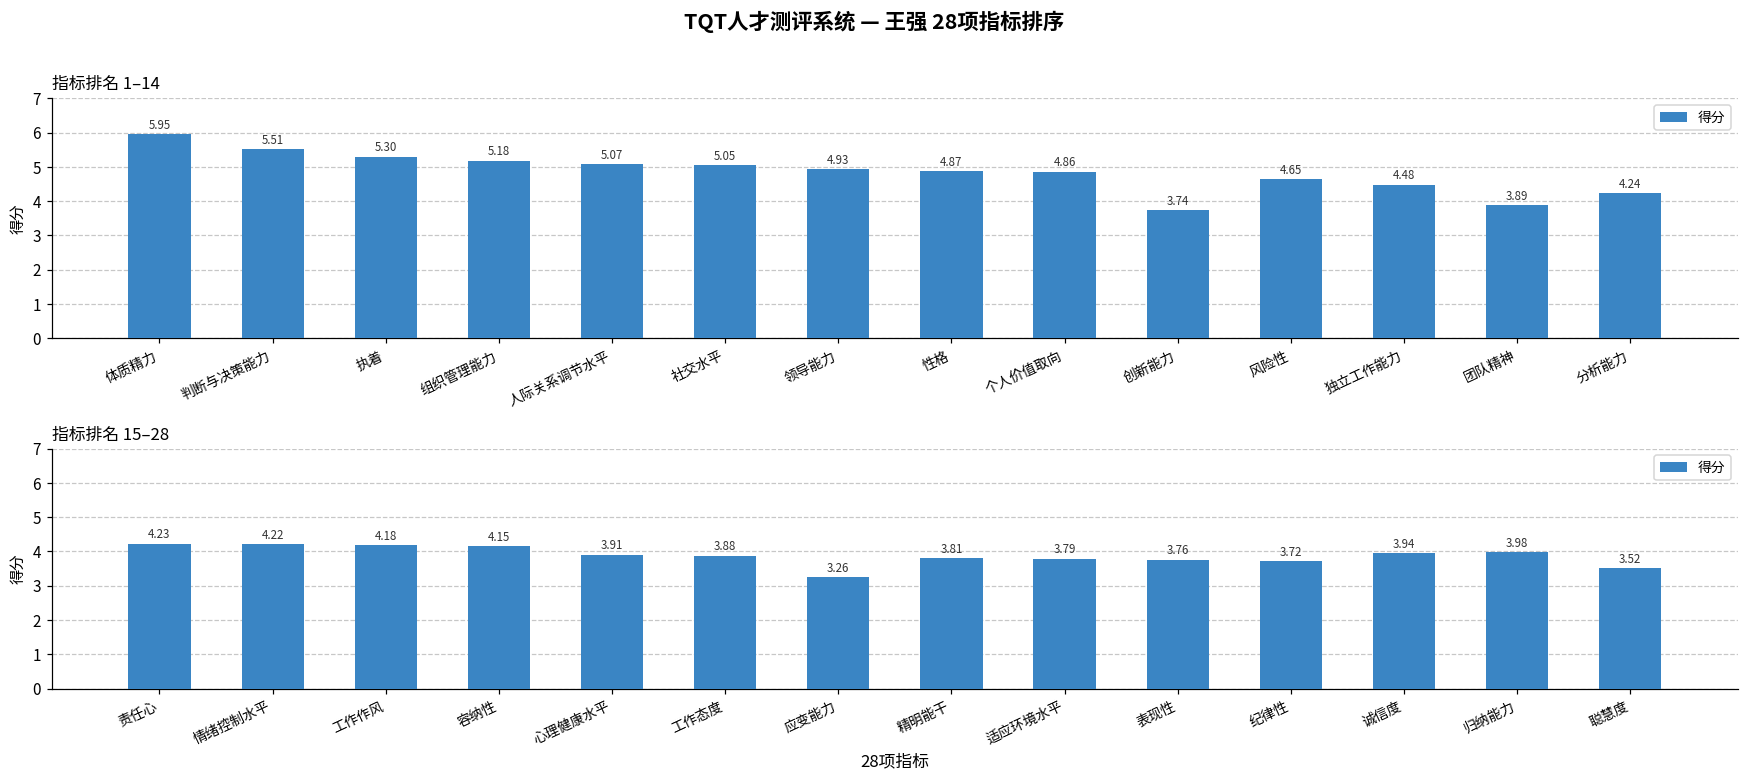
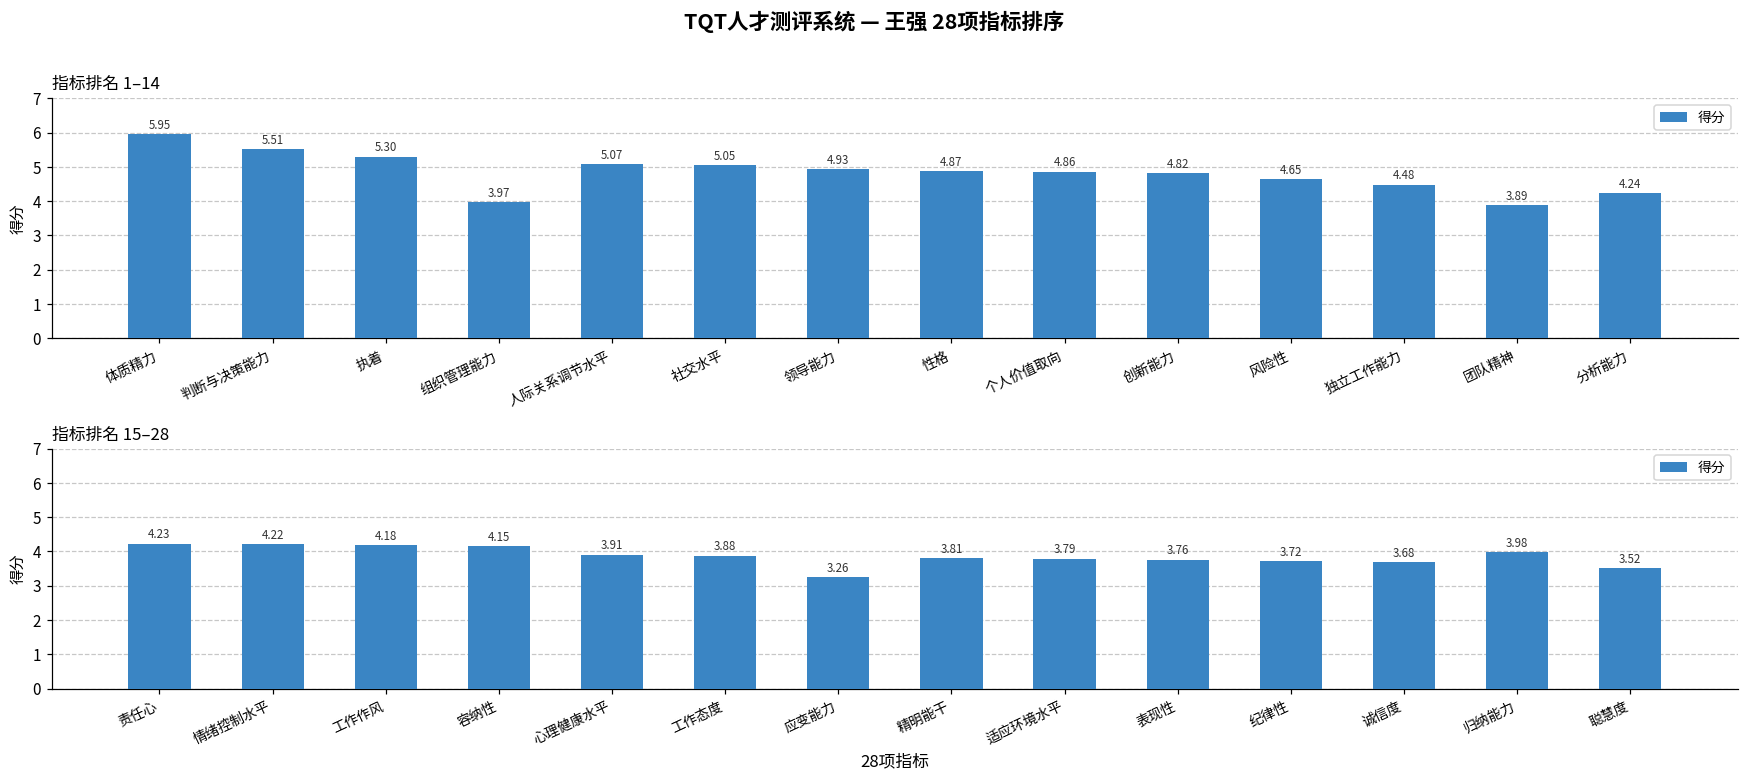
  {
    "指标排名 1–14": {
      "体质精力": 5.95,
      "判断与决策能力": 5.51,
      "执着": 5.30,
-     "组织管理能力": 5.18,
+     "组织管理能力": 3.97,
      "人际关系调节水平": 5.07,
      "社交水平": 5.05,
      "领导能力": 4.93,
      "性格": 4.87,
      "个人价值取向": 4.86,
-     "创新能力": 3.74,
+     "创新能力": 4.82,
      "风险性": 4.65,
      "独立工作能力": 4.48,
      "团队精神": 3.89,
      "分析能力": 4.24
    },
    "指标排名 15–28": {
      "责任心": 4.23,
      "情绪控制水平": 4.22,
      "工作作风": 4.18,
      "容纳性": 4.15,
      "心理健康水平": 3.91,
      "工作态度": 3.88,
      "应变能力": 3.26,
      "精明能干": 3.81,
      "适应环境水平": 3.79,
      "表现性": 3.76,
      "纪律性": 3.72,
-     "诚信度": 3.94,
+     "诚信度": 3.68,
      "归纳能力": 3.98,
      "聪慧度": 3.52
    }
  }
